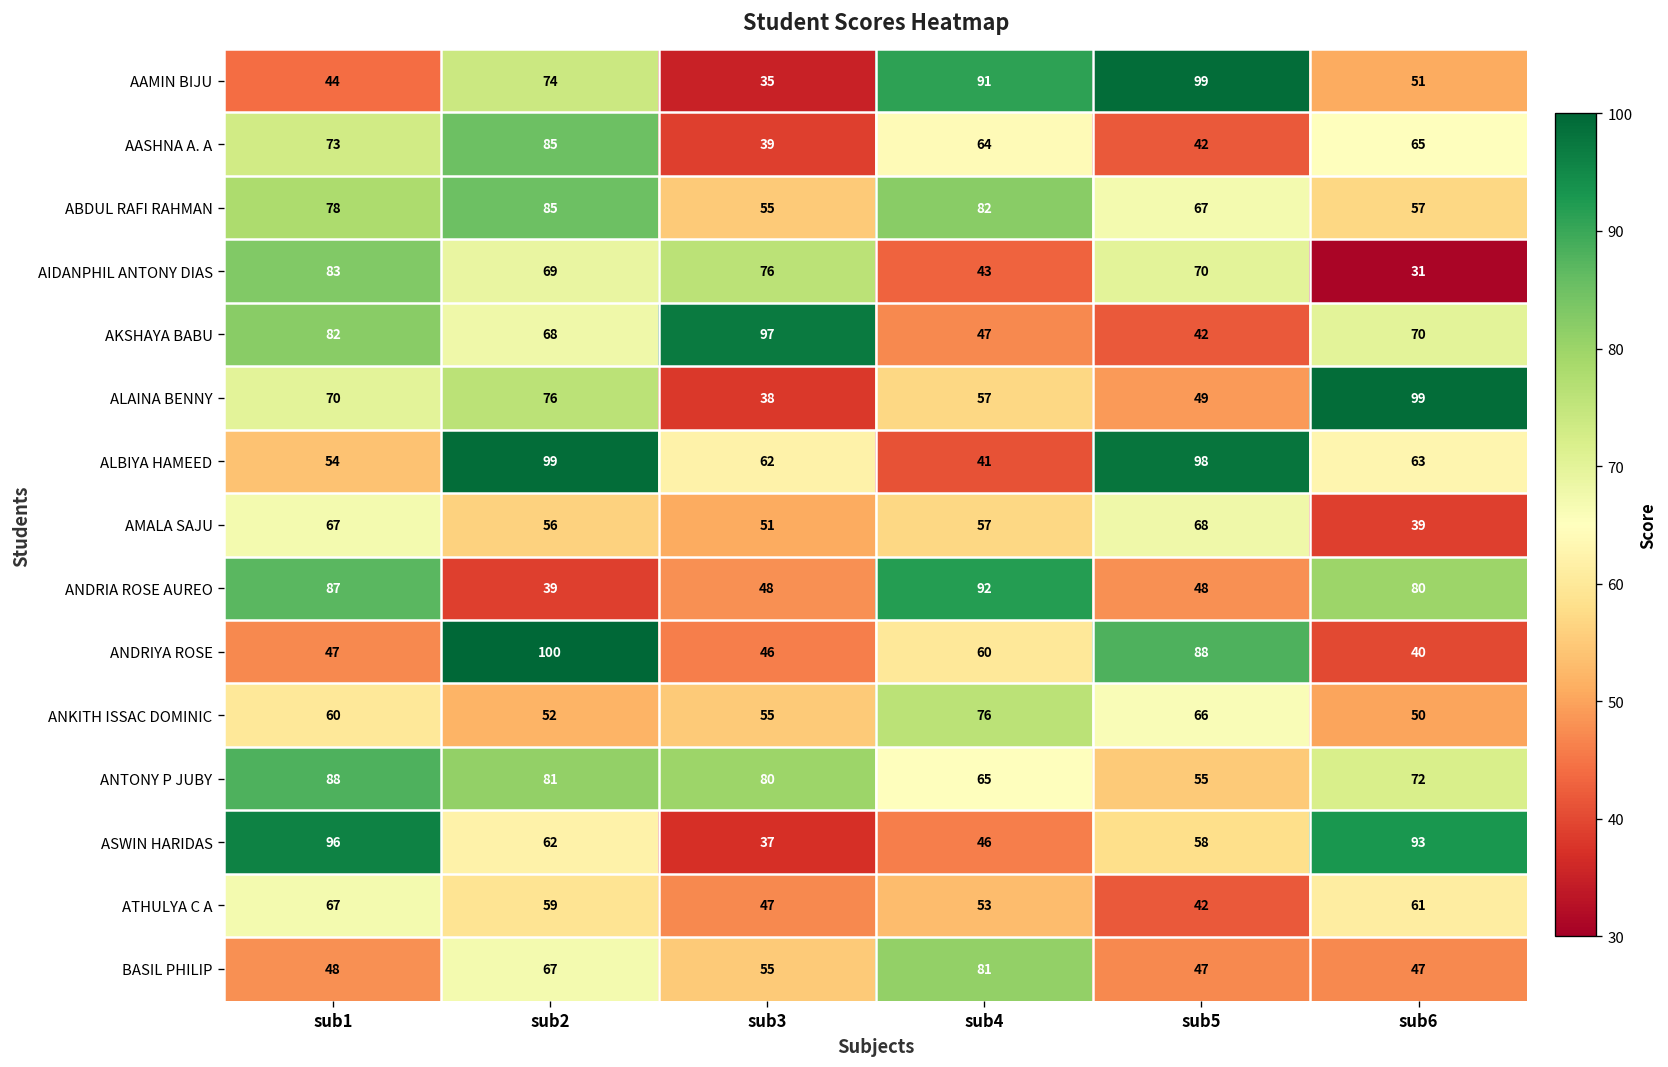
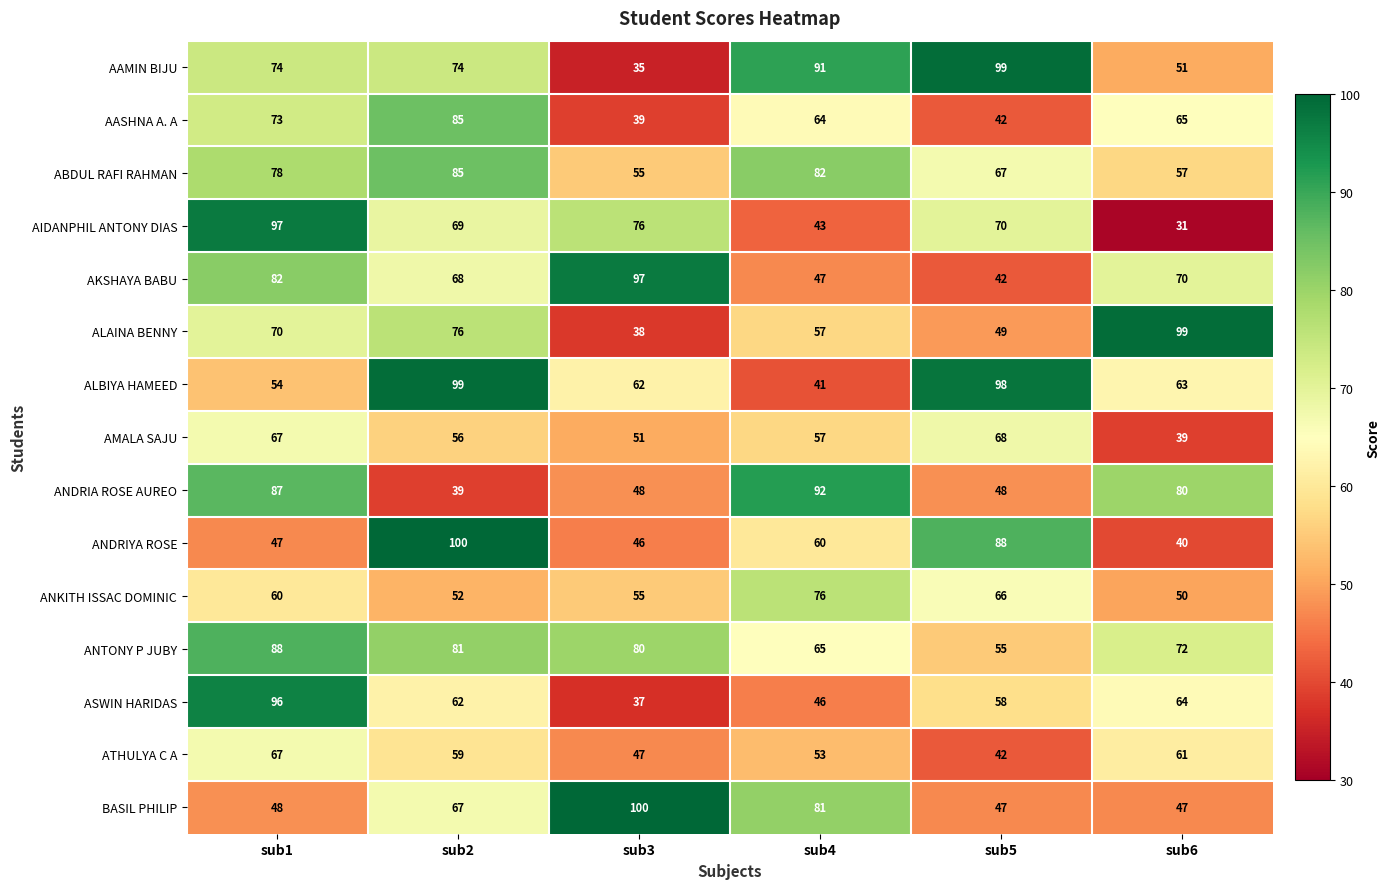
  {
    "AAMIN BIJU": {
-     "sub1": 44,
+     "sub1": 74,
      "sub2": 74,
      "sub3": 35,
      "sub4": 91,
      "sub5": 99,
      "sub6": 51
    },
    "AASHNA A. A": {
      "sub1": 73,
      "sub2": 85,
      "sub3": 39,
      "sub4": 64,
      "sub5": 42,
      "sub6": 65
    },
    "ABDUL RAFI RAHMAN": {
      "sub1": 78,
      "sub2": 85,
      "sub3": 55,
      "sub4": 82,
      "sub5": 67,
      "sub6": 57
    },
    "AIDANPHIL ANTONY DIAS": {
-     "sub1": 83,
+     "sub1": 97,
      "sub2": 69,
      "sub3": 76,
      "sub4": 43,
      "sub5": 70,
      "sub6": 31
    },
    "AKSHAYA BABU": {
      "sub1": 82,
      "sub2": 68,
      "sub3": 97,
      "sub4": 47,
      "sub5": 42,
      "sub6": 70
    },
    "ALAINA BENNY": {
      "sub1": 70,
      "sub2": 76,
      "sub3": 38,
      "sub4": 57,
      "sub5": 49,
      "sub6": 99
    },
    "ALBIYA HAMEED": {
      "sub1": 54,
      "sub2": 99,
      "sub3": 62,
      "sub4": 41,
      "sub5": 98,
      "sub6": 63
    },
    "AMALA SAJU": {
      "sub1": 67,
      "sub2": 56,
      "sub3": 51,
      "sub4": 57,
      "sub5": 68,
      "sub6": 39
    },
    "ANDRIA ROSE AUREO": {
      "sub1": 87,
      "sub2": 39,
      "sub3": 48,
      "sub4": 92,
      "sub5": 48,
      "sub6": 80
    },
    "ANDRIYA ROSE": {
      "sub1": 47,
      "sub2": 100,
      "sub3": 46,
      "sub4": 60,
      "sub5": 88,
      "sub6": 40
    },
    "ANKITH ISSAC DOMINIC": {
      "sub1": 60,
      "sub2": 52,
      "sub3": 55,
      "sub4": 76,
      "sub5": 66,
      "sub6": 50
    },
    "ANTONY P JUBY": {
      "sub1": 88,
      "sub2": 81,
      "sub3": 80,
      "sub4": 65,
      "sub5": 55,
      "sub6": 72
    },
    "ASWIN HARIDAS": {
      "sub1": 96,
      "sub2": 62,
      "sub3": 37,
      "sub4": 46,
      "sub5": 58,
-     "sub6": 93
+     "sub6": 64
    },
    "ATHULYA C A": {
      "sub1": 67,
      "sub2": 59,
      "sub3": 47,
      "sub4": 53,
      "sub5": 42,
      "sub6": 61
    },
    "BASIL PHILIP": {
      "sub1": 48,
      "sub2": 67,
-     "sub3": 55,
+     "sub3": 100,
      "sub4": 81,
      "sub5": 47,
      "sub6": 47
    }
  }
